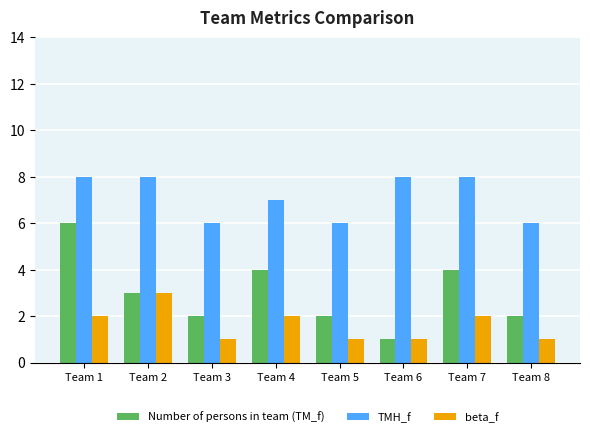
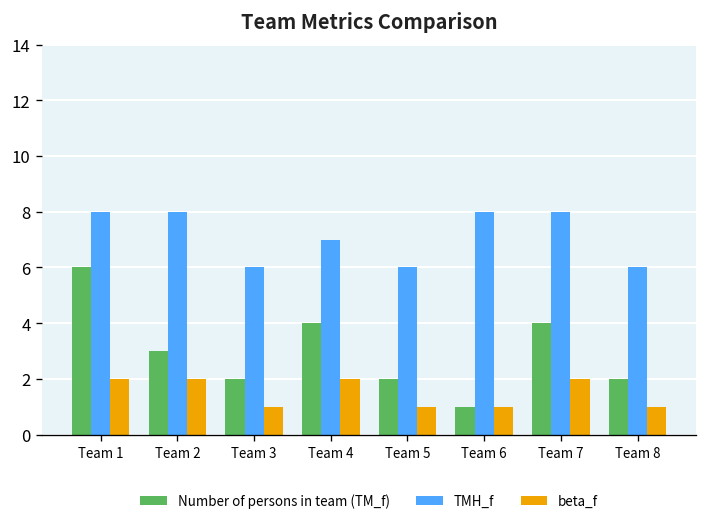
  {
    "Number of persons in team (TM_f)": {
      "Team 1": 6,
      "Team 2": 3,
      "Team 3": 2,
      "Team 4": 4,
      "Team 5": 2,
      "Team 6": 1,
      "Team 7": 4,
      "Team 8": 2
    },
    "TMH_f": {
      "Team 1": 8,
      "Team 2": 8,
      "Team 3": 6,
      "Team 4": 7,
      "Team 5": 6,
      "Team 6": 8,
      "Team 7": 8,
      "Team 8": 6
    },
    "beta_f": {
      "Team 1": 2,
-     "Team 2": 3,
+     "Team 2": 2,
      "Team 3": 1,
      "Team 4": 2,
      "Team 5": 1,
      "Team 6": 1,
      "Team 7": 2,
      "Team 8": 1
    }
  }
